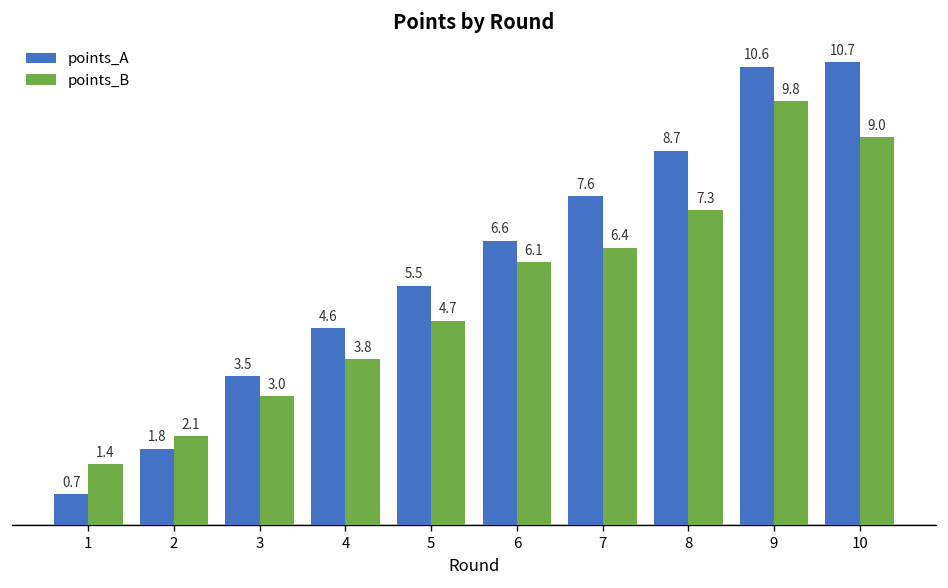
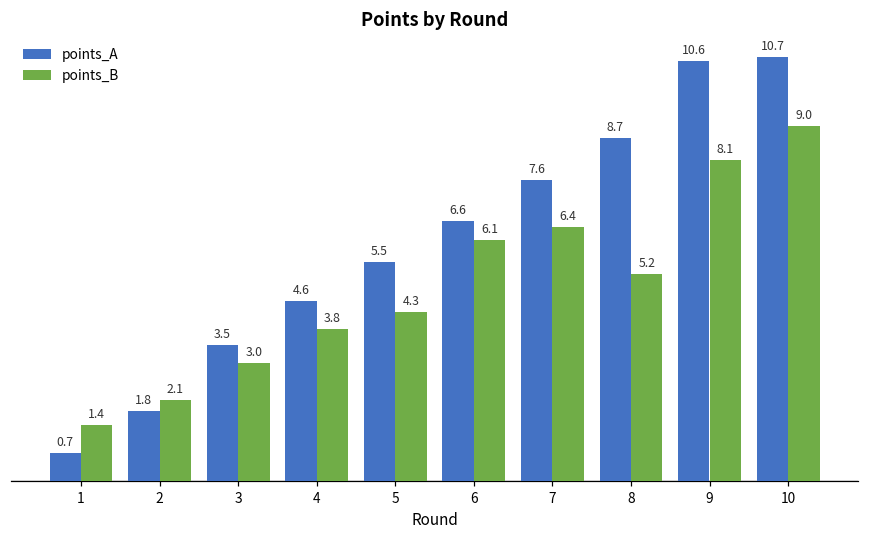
  {
    "points_A": {
      "1": 0.7,
      "2": 1.8,
      "3": 3.5,
      "4": 4.6,
      "5": 5.5,
      "6": 6.6,
      "7": 7.6,
      "8": 8.7,
      "9": 10.6,
      "10": 10.7
    },
    "points_B": {
      "1": 1.4,
      "2": 2.1,
      "3": 3.0,
      "4": 3.8,
-     "5": 4.7,
+     "5": 4.3,
      "6": 6.1,
      "7": 6.4,
-     "8": 7.3,
-     "9": 9.8,
+     "8": 5.2,
+     "9": 8.1,
      "10": 9.0
    }
  }
